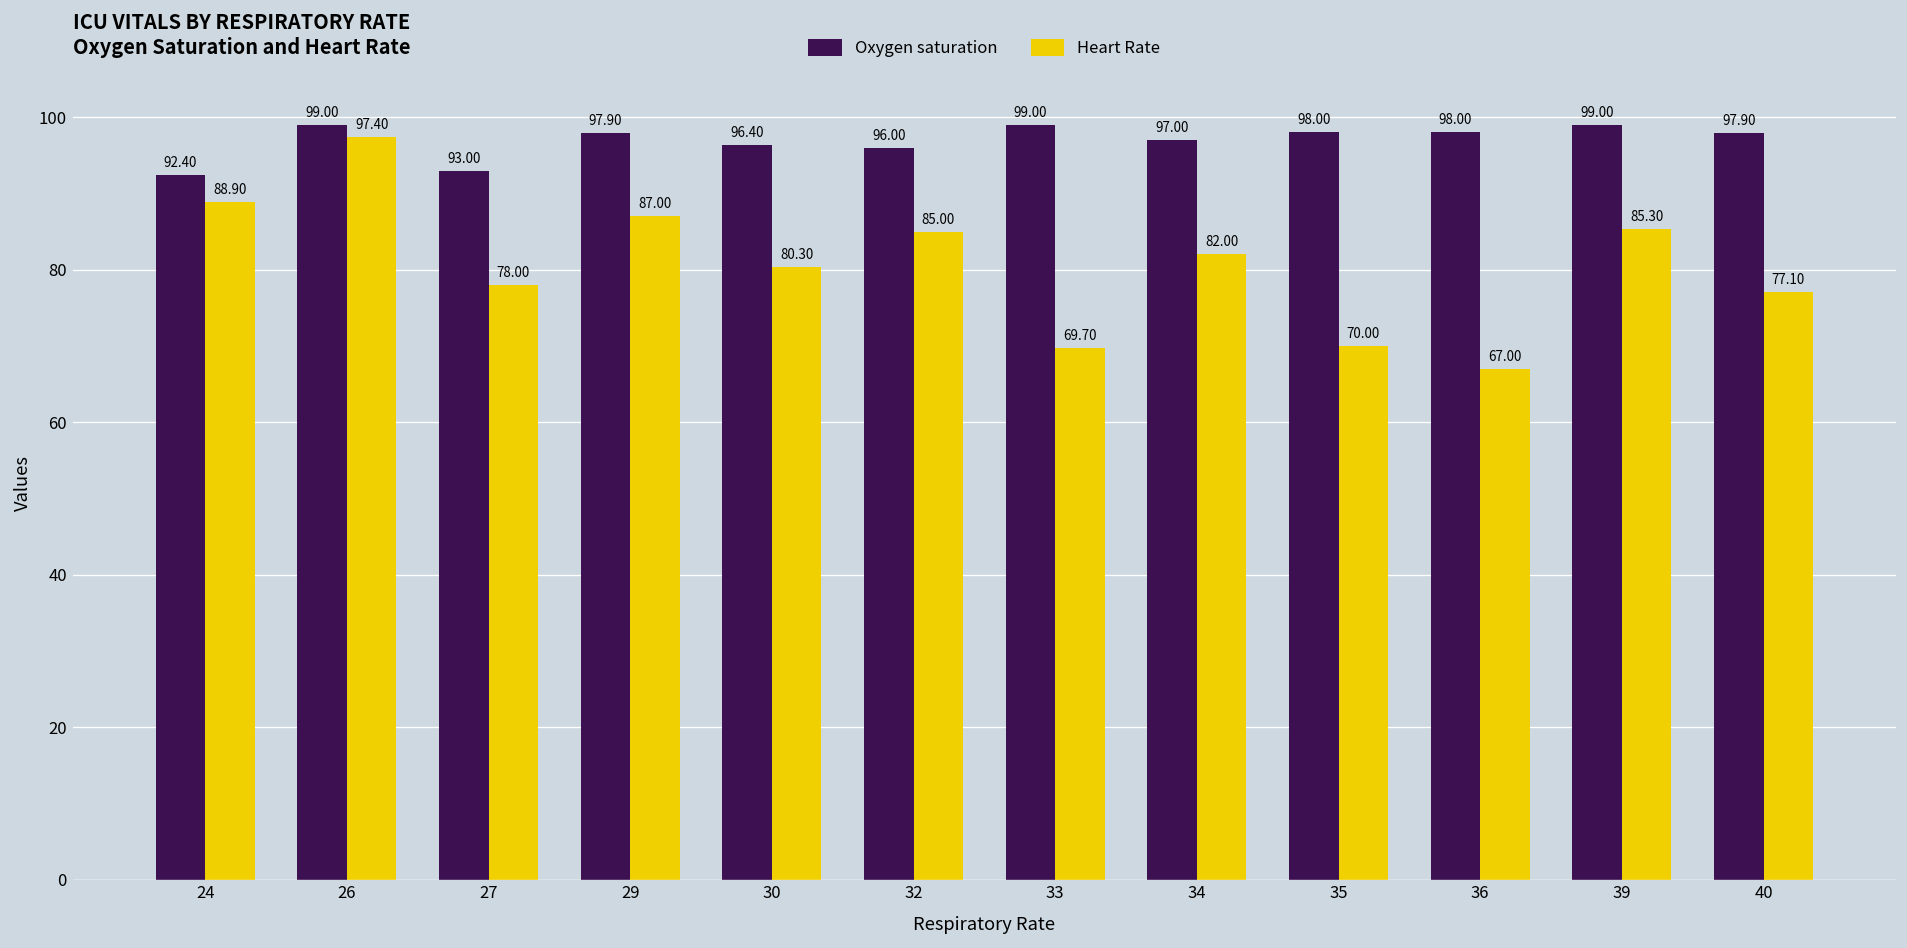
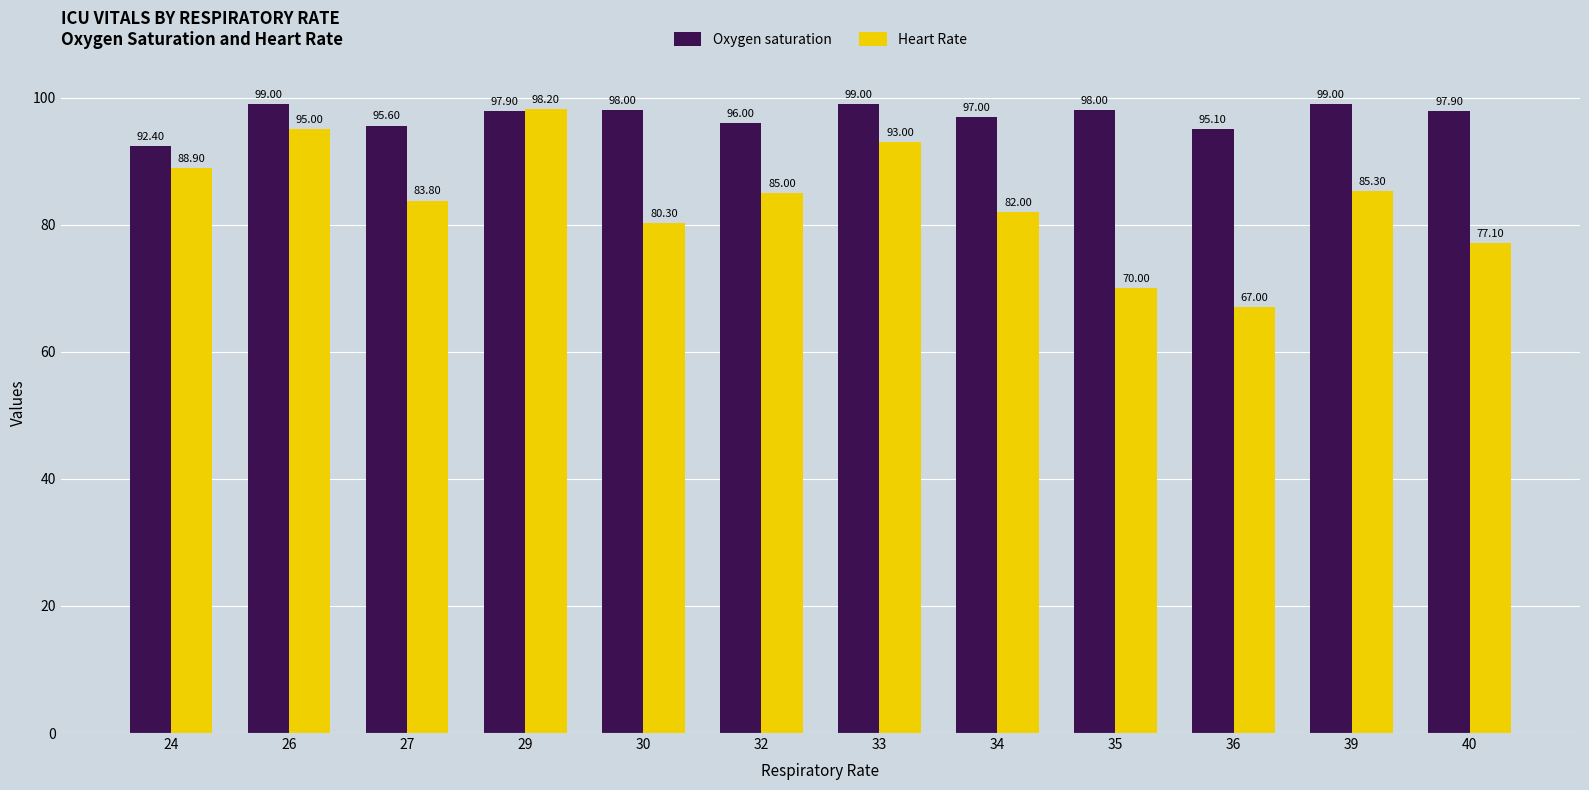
  {
    "Oxygen saturation": {
      "24": 92.40,
      "26": 99.00,
-     "27": 93.00,
+     "27": 95.60,
      "29": 97.90,
-     "30": 96.40,
+     "30": 98.00,
      "32": 96.00,
      "33": 99.00,
      "34": 97.00,
      "35": 98.00,
-     "36": 98.00,
+     "36": 95.10,
      "39": 99.00,
      "40": 97.90
    },
    "Heart Rate": {
      "24": 88.90,
-     "26": 97.40,
-     "27": 78.00,
-     "29": 87.00,
+     "26": 95.00,
+     "27": 83.80,
+     "29": 98.20,
      "30": 80.30,
      "32": 85.00,
-     "33": 69.70,
+     "33": 93.00,
      "34": 82.00,
      "35": 70.00,
      "36": 67.00,
      "39": 85.30,
      "40": 77.10
    }
  }
